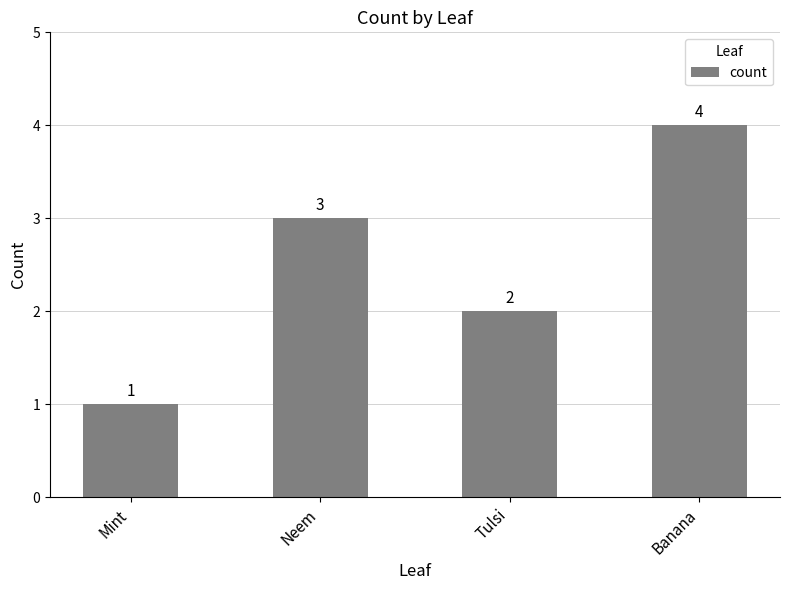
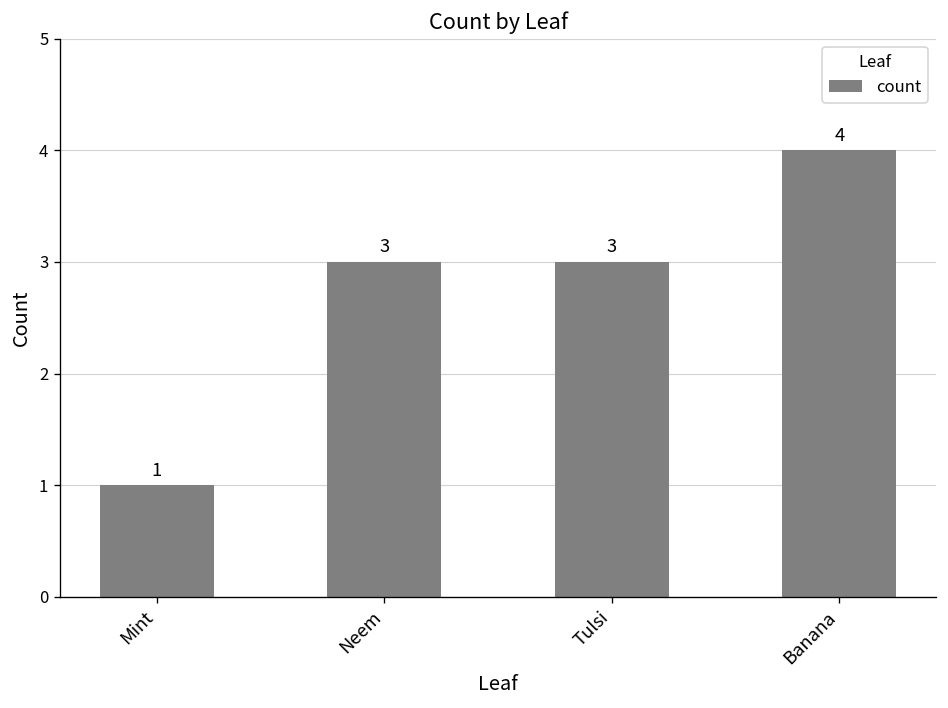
  {
    "Mint": 1,
    "Neem": 3,
-   "Tulsi": 2,
+   "Tulsi": 3,
    "Banana": 4
  }
